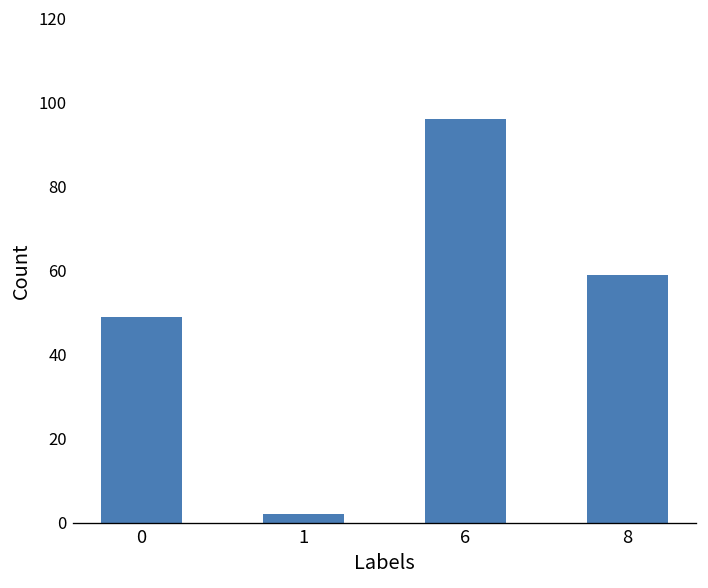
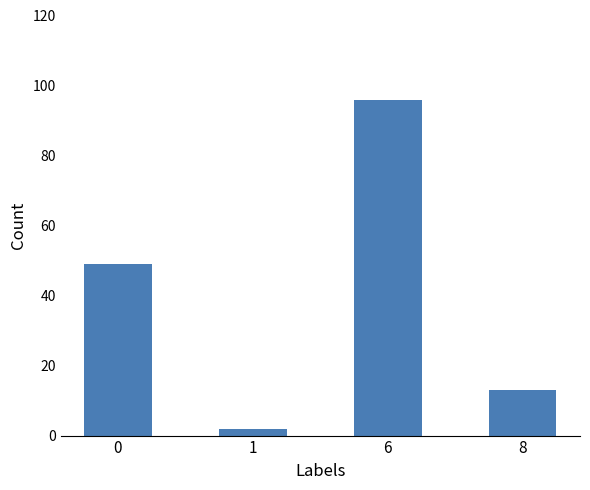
  {
    "0": 49,
    "1": 2,
    "6": 96,
-   "8": 59
+   "8": 13
  }
